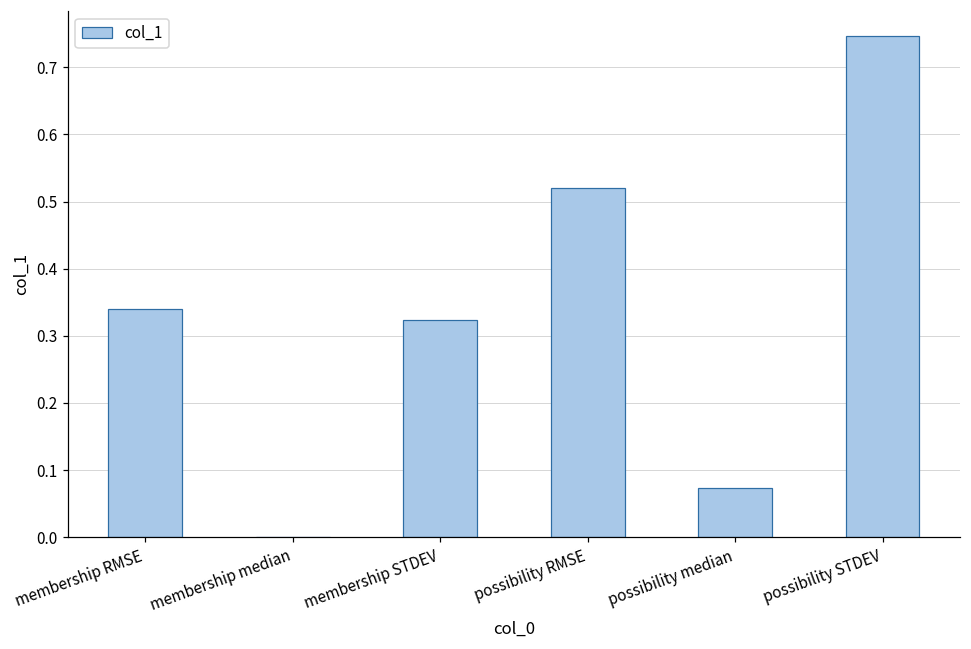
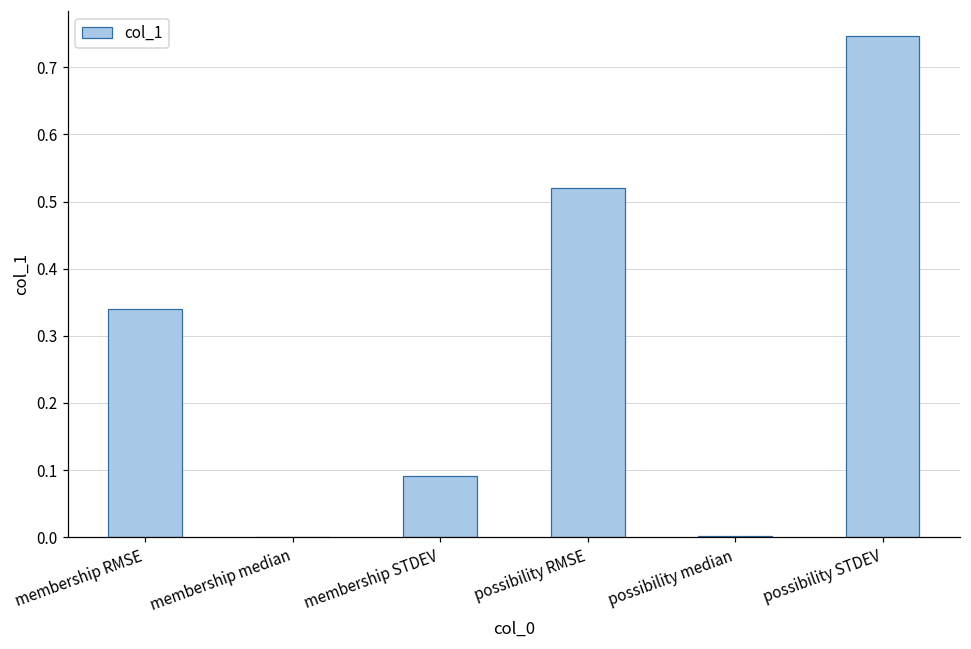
  {
    "membership RMSE": 0.34,
-   "membership STDEV": 0.32,
+   "membership STDEV": 0.09,
    "possibility RMSE": 0.52,
-   "possibility median": 0.07,
+   "possibility median": 0.00,
    "possibility STDEV": 0.75
  }
